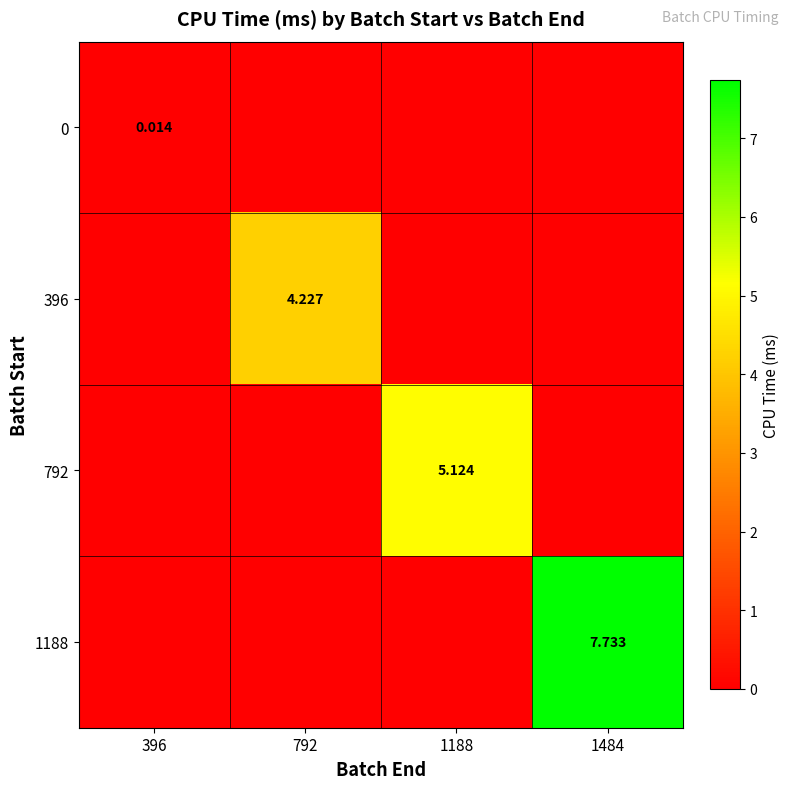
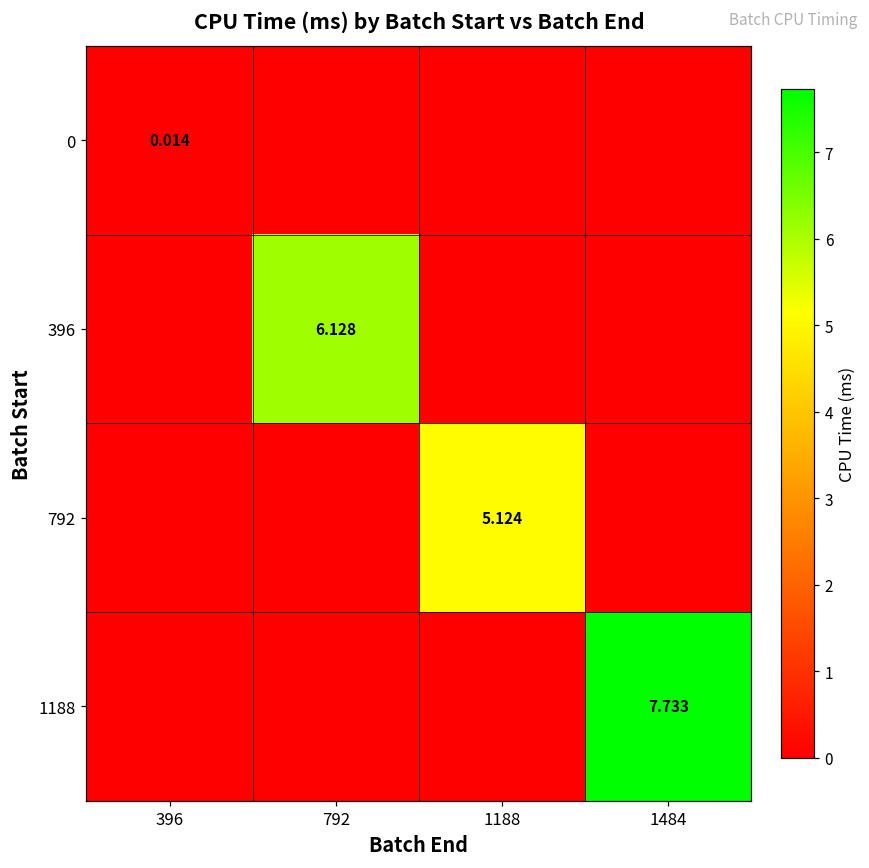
  {
    "0": {
      "396": 0.014
    },
    "396": {
-     "792": 4.227
+     "792": 6.128
    },
    "792": {
      "1188": 5.124
    },
    "1188": {
      "1484": 7.733
    }
  }
